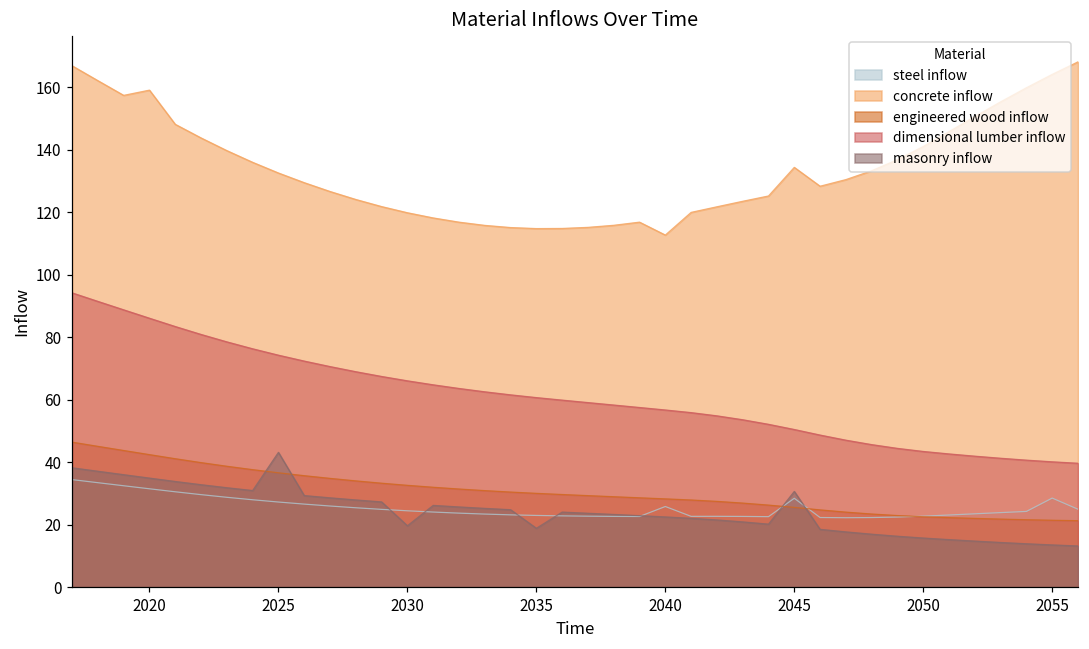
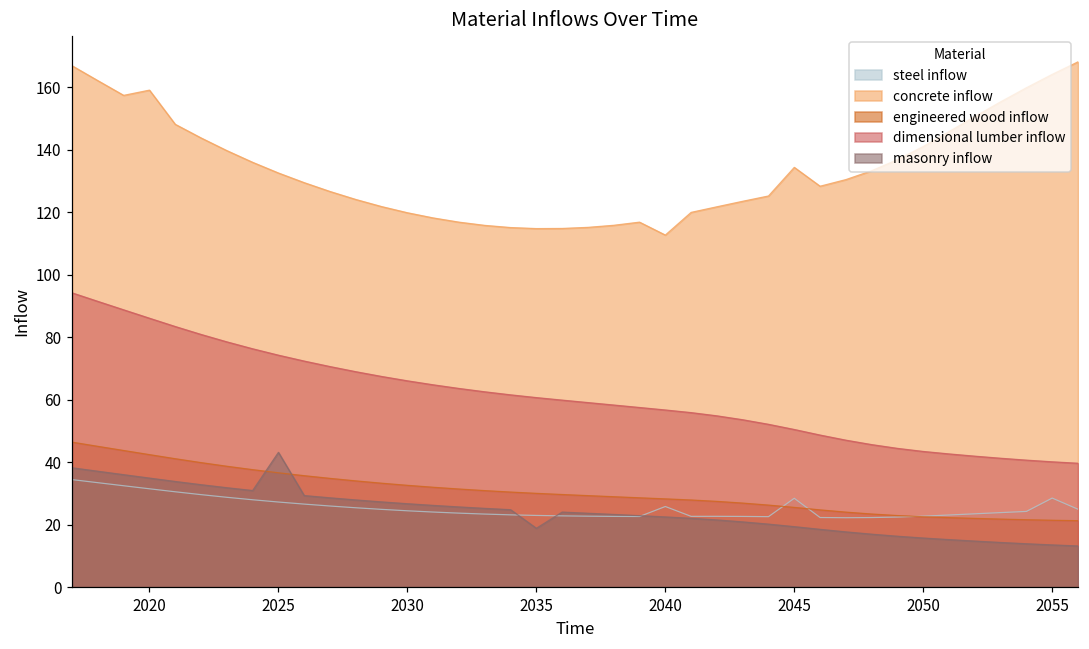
  {
    "steel inflow": {
      "2020": 31,
      "2025": 27,
      "2030": 24,
      "2035": 23,
      "2040": 26,
      "2045": 28,
      "2055": 29
    },
    "concrete inflow": {
      "2020": 159,
      "2025": 133,
      "2030": 120,
      "2035": 115,
      "2040": 113,
      "2045": 134
    },
    "masonry inflow": {
      "2020": 35,
      "2025": 43,
-     "2030": 20,
+     "2030": 27,
      "2035": 19,
      "2040": 22,
-     "2045": 31,
+     "2045": 19,
      "2050": 16,
      "2055": 14
    }
  }
